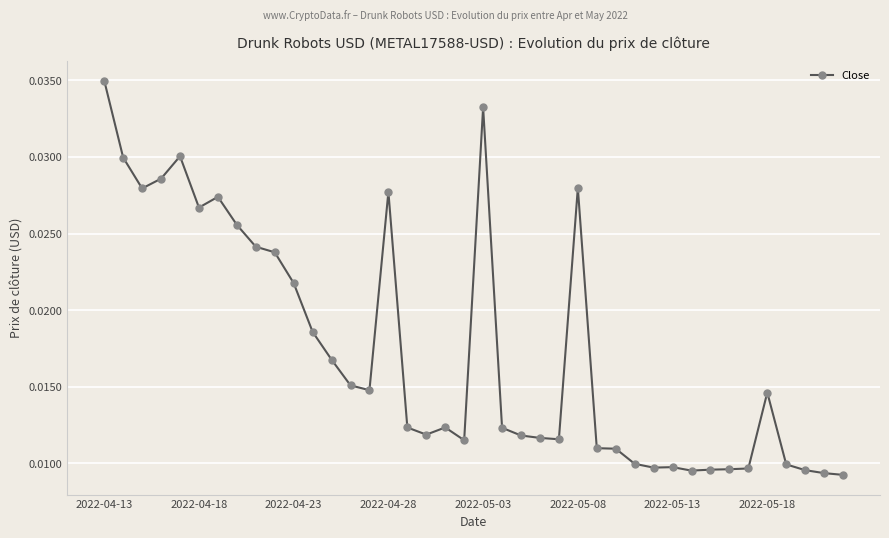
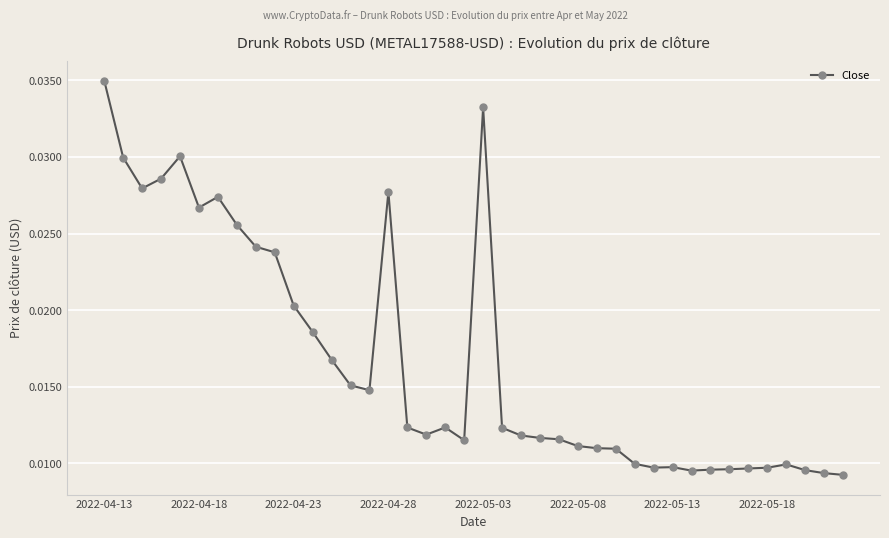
  {
    "2022-04-13": 0.0350,
    "2022-04-18": 0.0267,
-   "2022-04-23": 0.0218,
+   "2022-04-23": 0.0203,
    "2022-04-28": 0.0277,
    "2022-05-03": 0.0332,
-   "2022-05-08": 0.0280,
+   "2022-05-08": 0.0111,
    "2022-05-13": 0.0097,
-   "2022-05-18": 0.0146
+   "2022-05-18": 0.0097
  }
